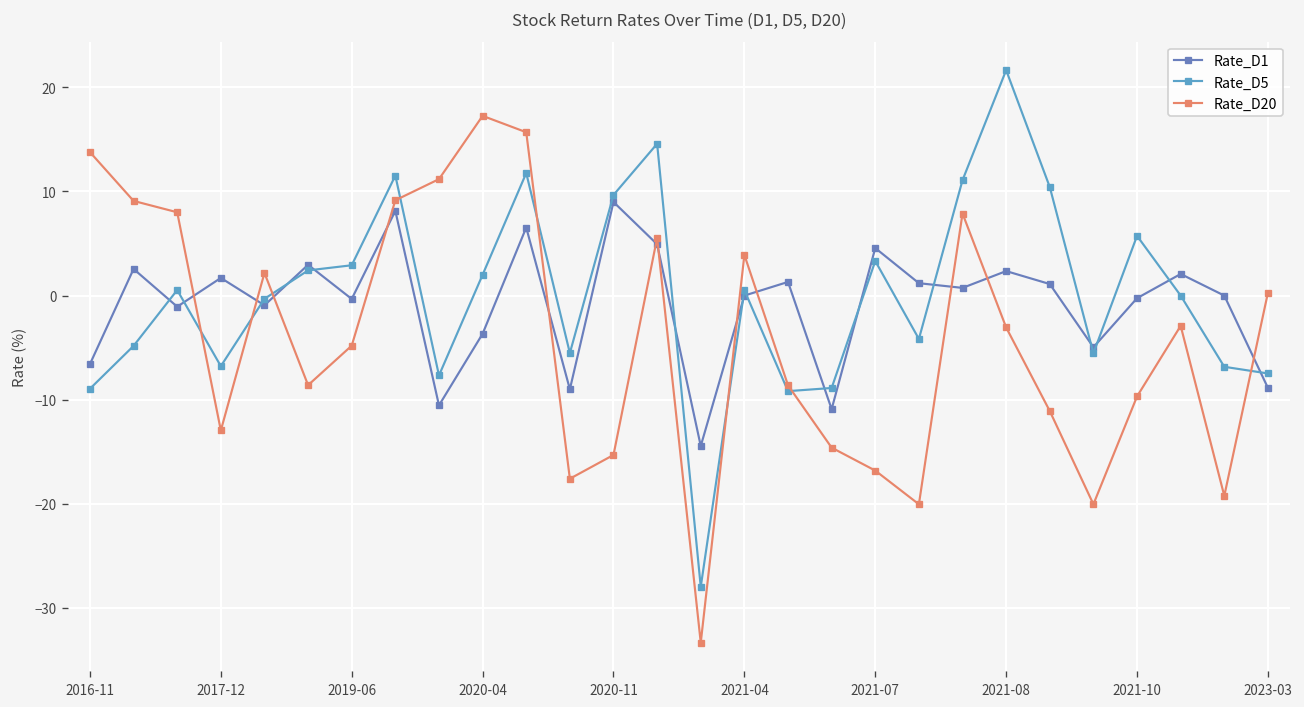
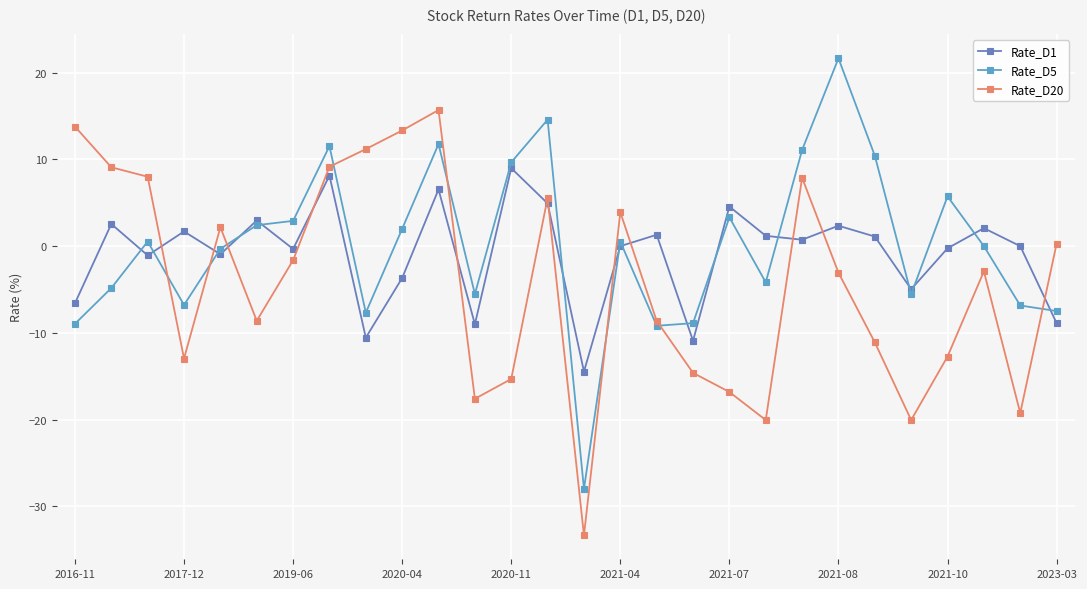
  {
    "Rate_D20": {
      "2016-11": 14,
      "2017-12": -13,
-     "2019-06": -5,
-     "2020-04": 17,
+     "2019-06": -2,
+     "2020-04": 13,
      "2020-11": -15,
      "2021-04": 4,
      "2021-07": -17,
      "2021-08": -3,
-     "2021-10": -10,
+     "2021-10": -13,
      "2023-03": 0
    }
  }
